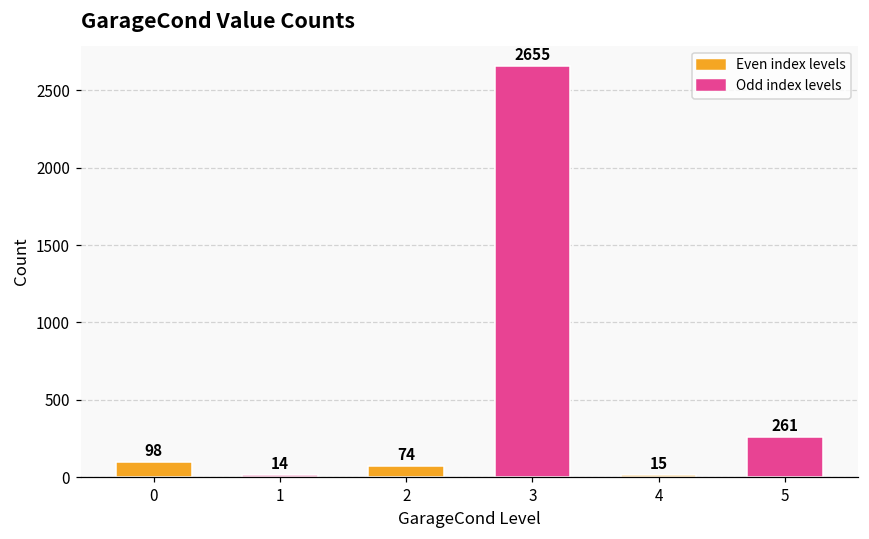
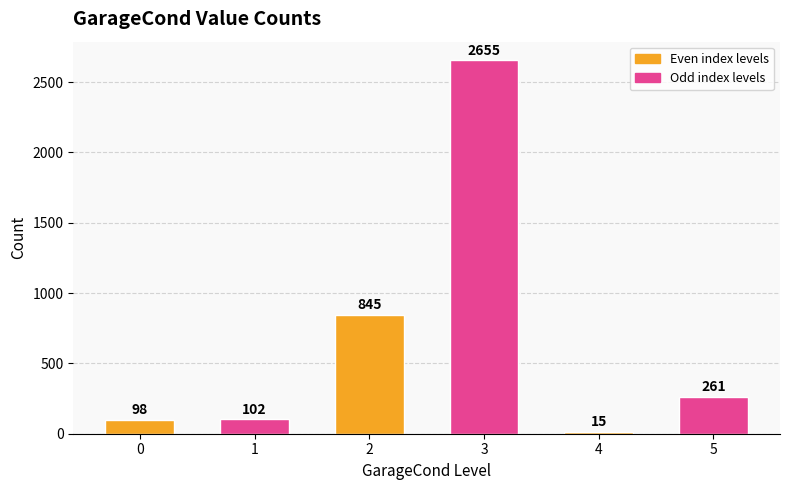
  {
    "0": 98,
-   "1": 14,
-   "2": 74,
+   "1": 102,
+   "2": 845,
    "3": 2655,
    "4": 15,
    "5": 261
  }
